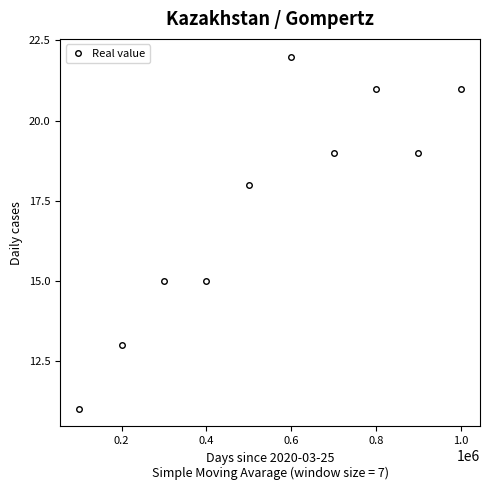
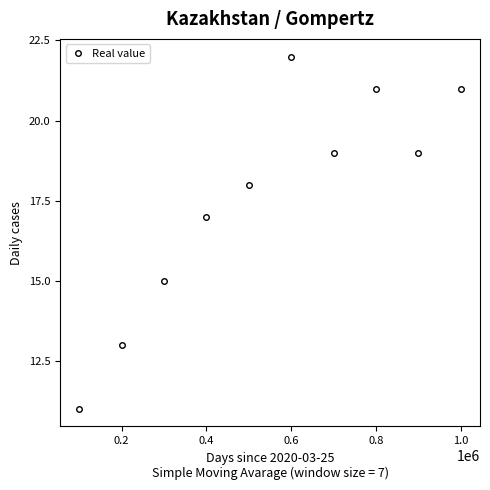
  {
    "0.2": 13,
-   "0.4": 15,
+   "0.4": 17,
    "0.6": 22,
    "0.8": 21,
    "1.0": 21
  }
